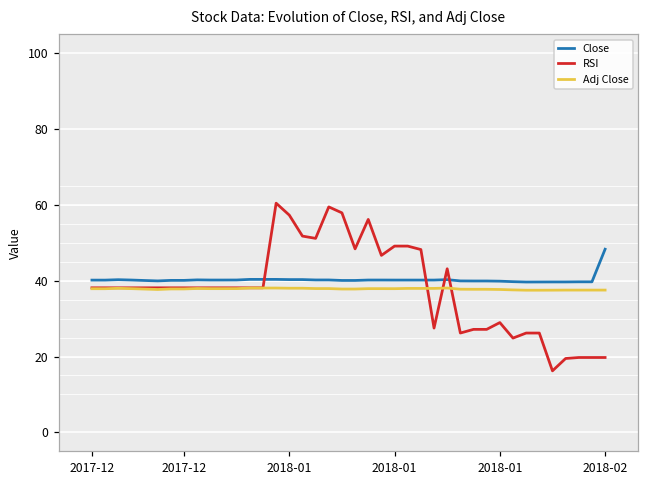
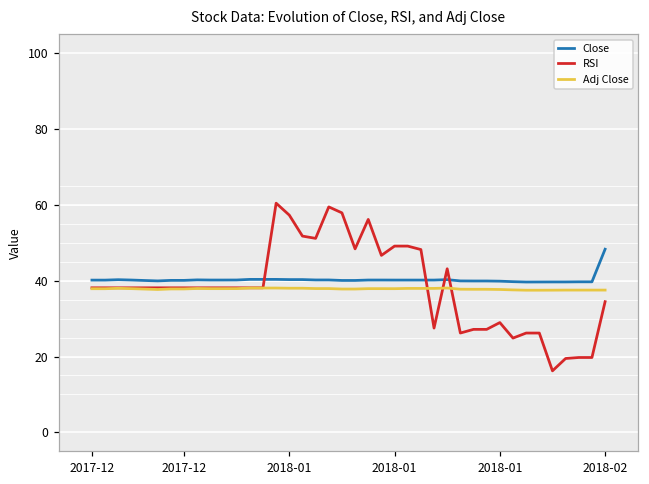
  {
    "Close": {
      "2018-02": 48
    },
    "RSI": {
-     "2018-02": 20
+     "2018-02": 34
    },
    "Adj Close": {
      "2018-02": 38
    }
  }
